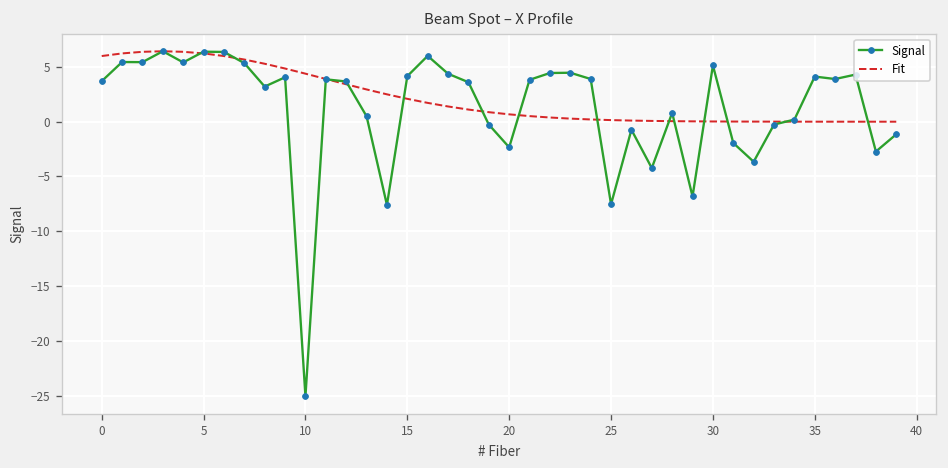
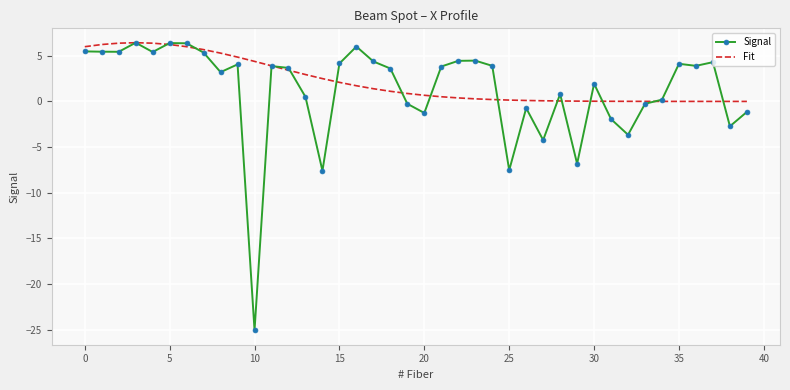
  {
    "Signal": {
-     "0": 4,
+     "0": 5,
      "10": -25,
      "15": 4,
-     "20": -2,
+     "20": -1,
      "25": -8,
-     "30": 5,
+     "30": 2,
      "35": 4
    },
    "Fit": {
      "0": 6,
      "10": 4,
      "15": 2,
      "20": 1,
      "25": 0,
      "30": 0,
      "35": 0
    }
  }
